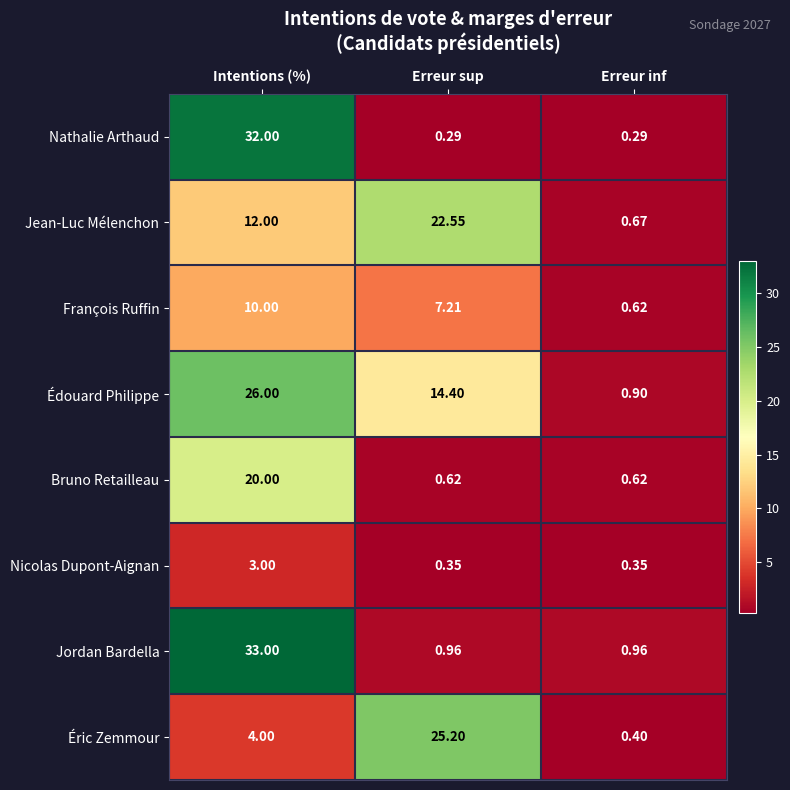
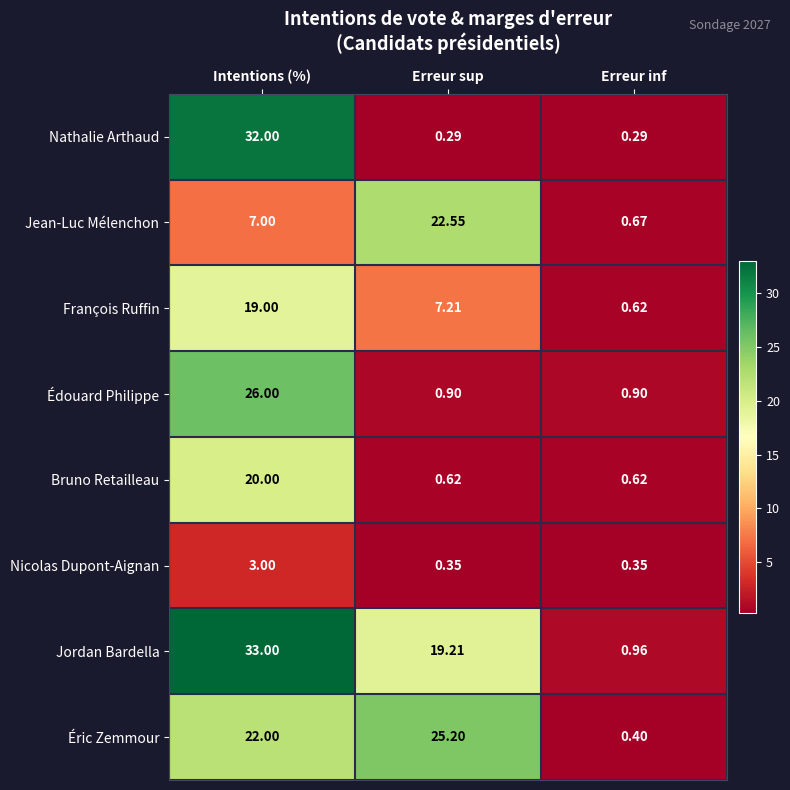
  {
    "Nathalie Arthaud": {
      "Intentions (%)": 32.00,
      "Erreur sup": 0.29,
      "Erreur inf": 0.29
    },
    "Jean-Luc Mélenchon": {
-     "Intentions (%)": 12.00,
+     "Intentions (%)": 7.00,
      "Erreur sup": 22.55,
      "Erreur inf": 0.67
    },
    "François Ruffin": {
-     "Intentions (%)": 10.00,
+     "Intentions (%)": 19.00,
      "Erreur sup": 7.21,
      "Erreur inf": 0.62
    },
    "Édouard Philippe": {
      "Intentions (%)": 26.00,
-     "Erreur sup": 14.40,
+     "Erreur sup": 0.90,
      "Erreur inf": 0.90
    },
    "Bruno Retailleau": {
      "Intentions (%)": 20.00,
      "Erreur sup": 0.62,
      "Erreur inf": 0.62
    },
    "Nicolas Dupont-Aignan": {
      "Intentions (%)": 3.00,
      "Erreur sup": 0.35,
      "Erreur inf": 0.35
    },
    "Jordan Bardella": {
      "Intentions (%)": 33.00,
-     "Erreur sup": 0.96,
+     "Erreur sup": 19.21,
      "Erreur inf": 0.96
    },
    "Éric Zemmour": {
-     "Intentions (%)": 4.00,
+     "Intentions (%)": 22.00,
      "Erreur sup": 25.20,
      "Erreur inf": 0.40
    }
  }
